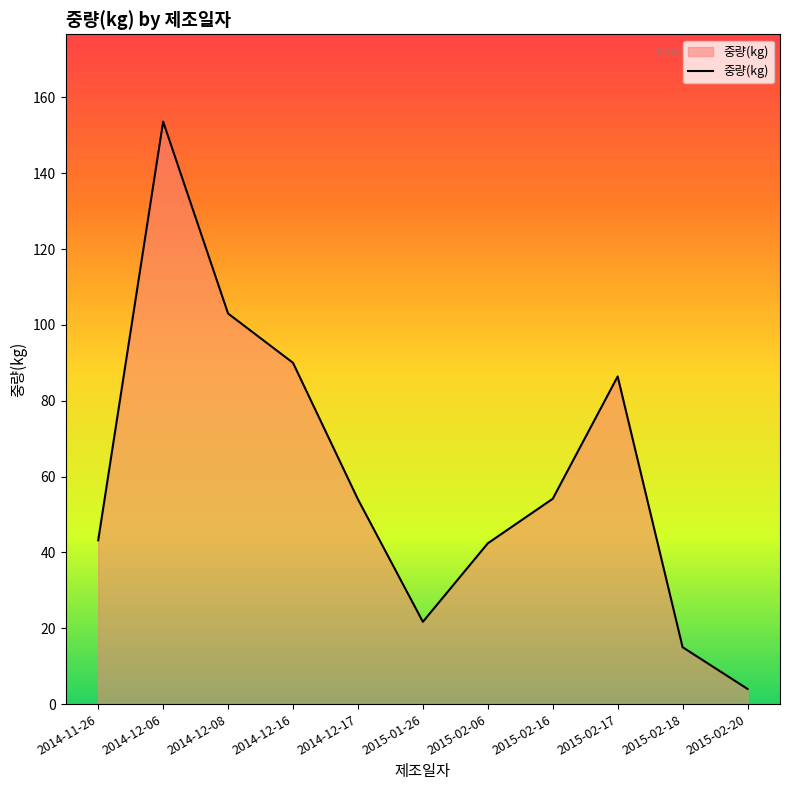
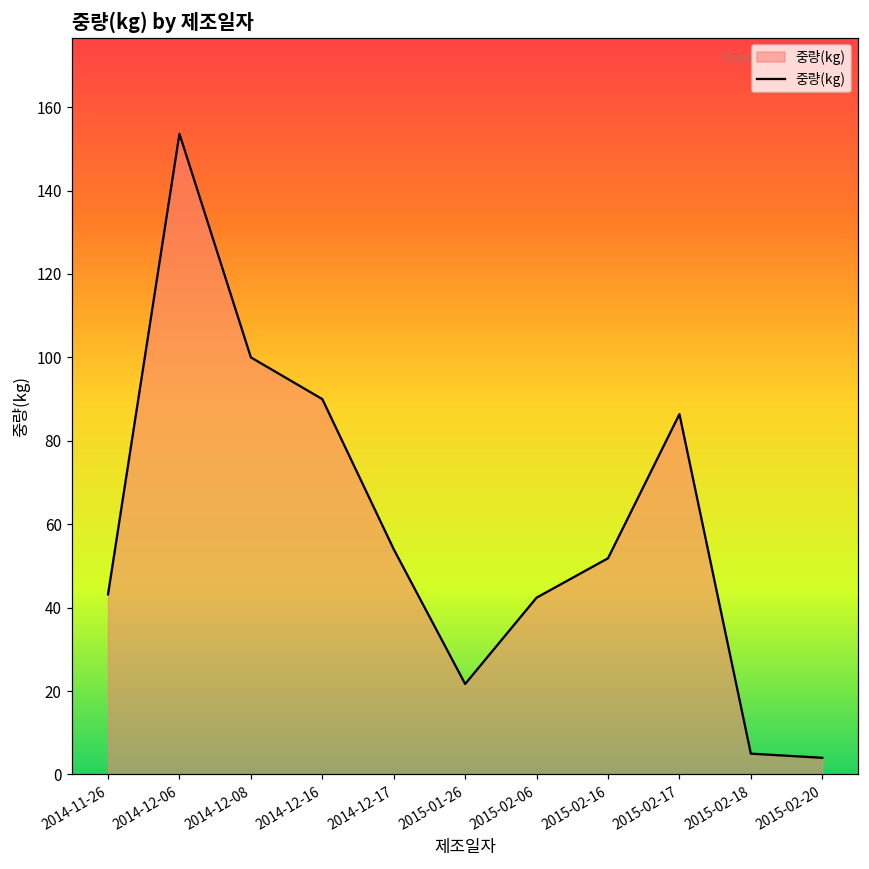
  {
    "2014-11-26": 43,
    "2014-12-06": 154,
-   "2014-12-08": 103,
+   "2014-12-08": 100,
    "2014-12-16": 90,
    "2014-12-17": 54,
    "2015-01-26": 22,
    "2015-02-06": 42,
-   "2015-02-16": 54,
+   "2015-02-16": 52,
    "2015-02-17": 86,
-   "2015-02-18": 15,
+   "2015-02-18": 5,
    "2015-02-20": 4
  }
